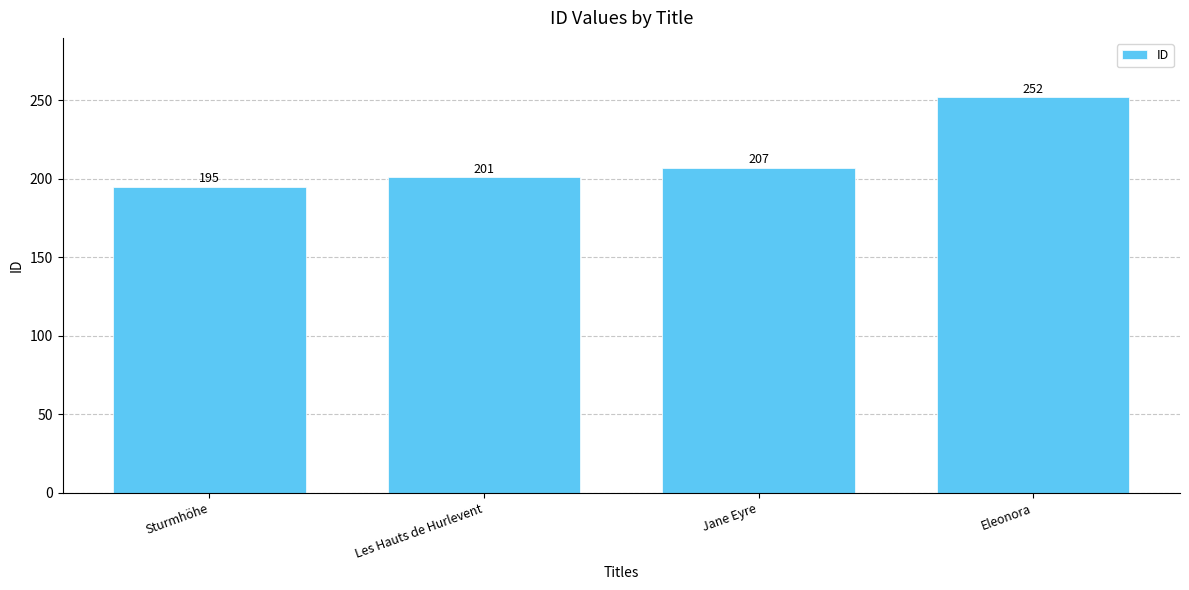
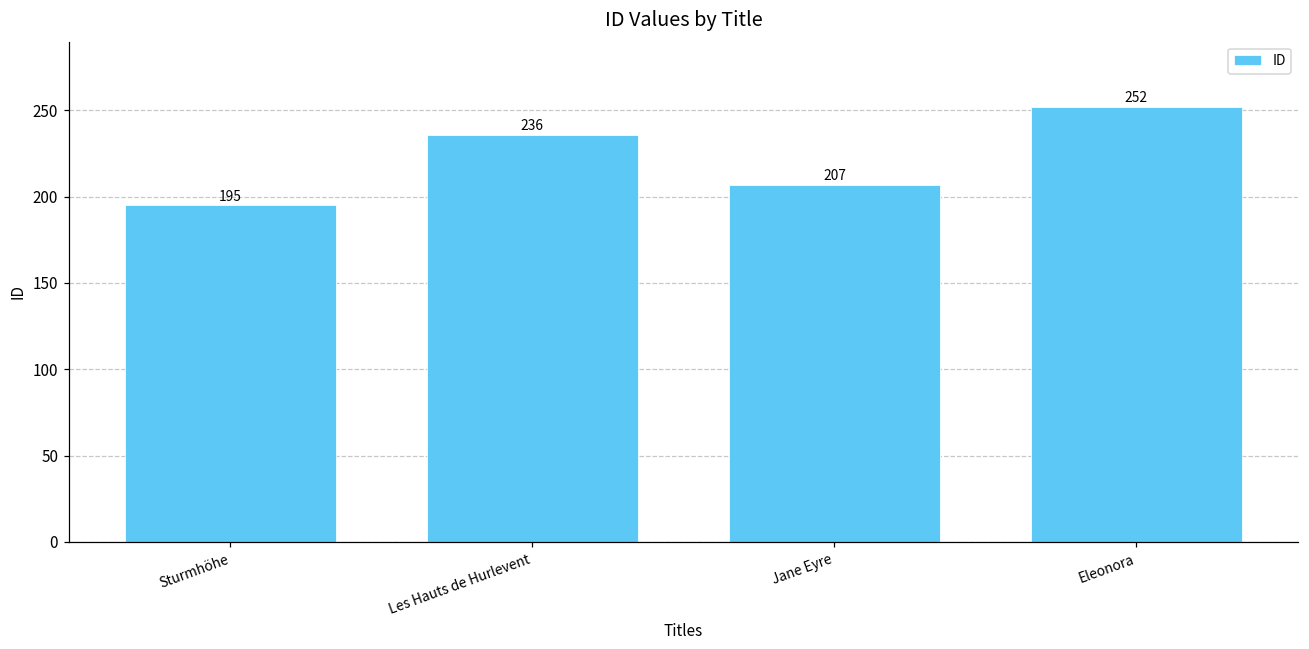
  {
    "Sturmhöhe": 195,
-   "Les Hauts de Hurlevent": 201,
+   "Les Hauts de Hurlevent": 236,
    "Jane Eyre": 207,
    "Eleonora": 252
  }
